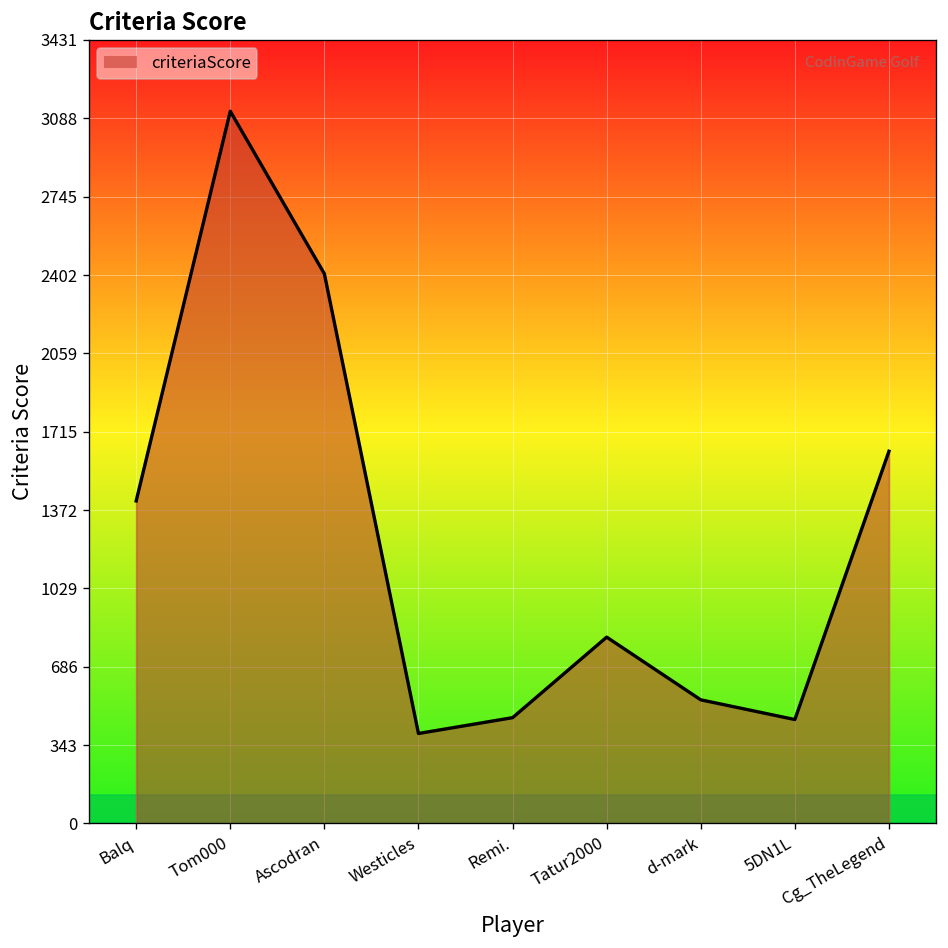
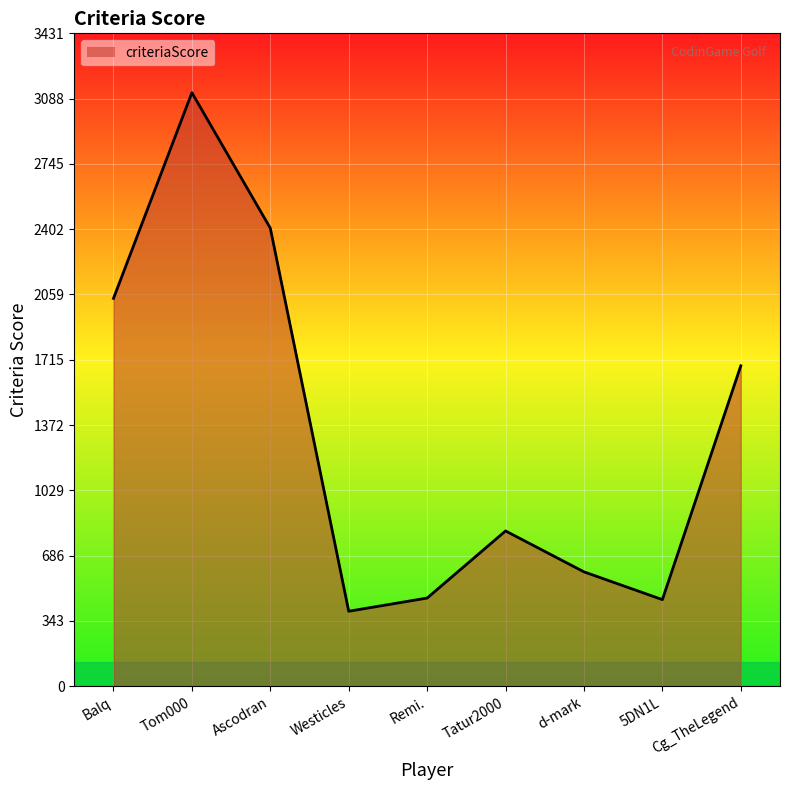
  {
-   "Balq": 1410,
+   "Balq": 2040,
    "Tom000": 3120,
    "Ascodran": 2410,
    "Westicles": 390,
    "Remi.": 460,
    "Tatur2000": 820,
-   "d-mark": 540,
+   "d-mark": 600,
    "5DN1L": 460,
-   "Cg_TheLegend": 1630
+   "Cg_TheLegend": 1680
  }
